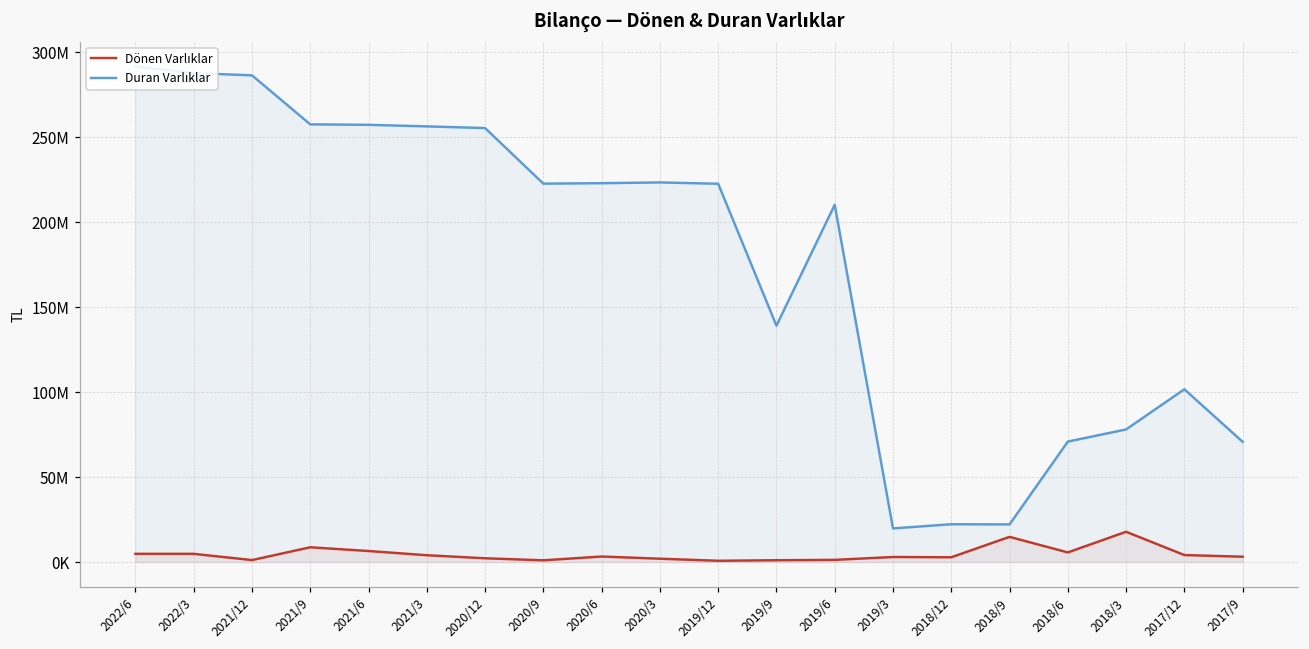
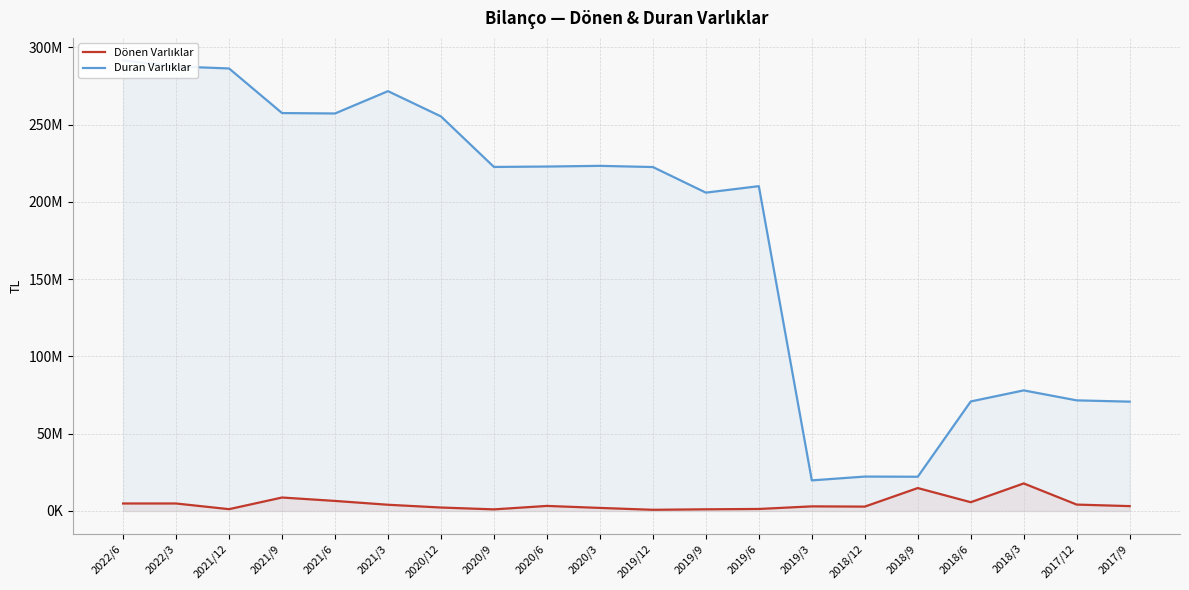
  {
    "Dönen Varlıklar": {
      "2022/6": 5000000,
      "2022/3": 5000000,
      "2021/12": 1000000,
      "2021/9": 9000000,
      "2021/6": 7000000,
      "2021/3": 4000000,
      "2020/12": 2000000,
      "2020/9": 1000000,
      "2020/6": 3000000,
      "2020/3": 2000000,
      "2019/12": 1000000,
      "2019/9": 1000000,
      "2019/6": 1000000,
      "2019/3": 3000000,
      "2018/12": 3000000,
      "2018/9": 15000000,
      "2018/6": 6000000,
      "2018/3": 18000000,
      "2017/12": 4000000,
      "2017/9": 3000000
    },
    "Duran Varlıklar": {
      "2021/12": 286000000,
      "2021/9": 258000000,
      "2021/6": 257000000,
-     "2021/3": 256000000,
+     "2021/3": 272000000,
      "2020/12": 255000000,
      "2020/9": 223000000,
      "2020/6": 223000000,
      "2020/3": 223000000,
      "2019/12": 223000000,
-     "2019/9": 139000000,
+     "2019/9": 206000000,
      "2019/6": 210000000,
      "2019/3": 20000000,
      "2018/12": 22000000,
      "2018/9": 22000000,
      "2018/6": 71000000,
      "2018/3": 78000000,
-     "2017/12": 102000000,
+     "2017/12": 72000000,
      "2017/9": 71000000
    }
  }
